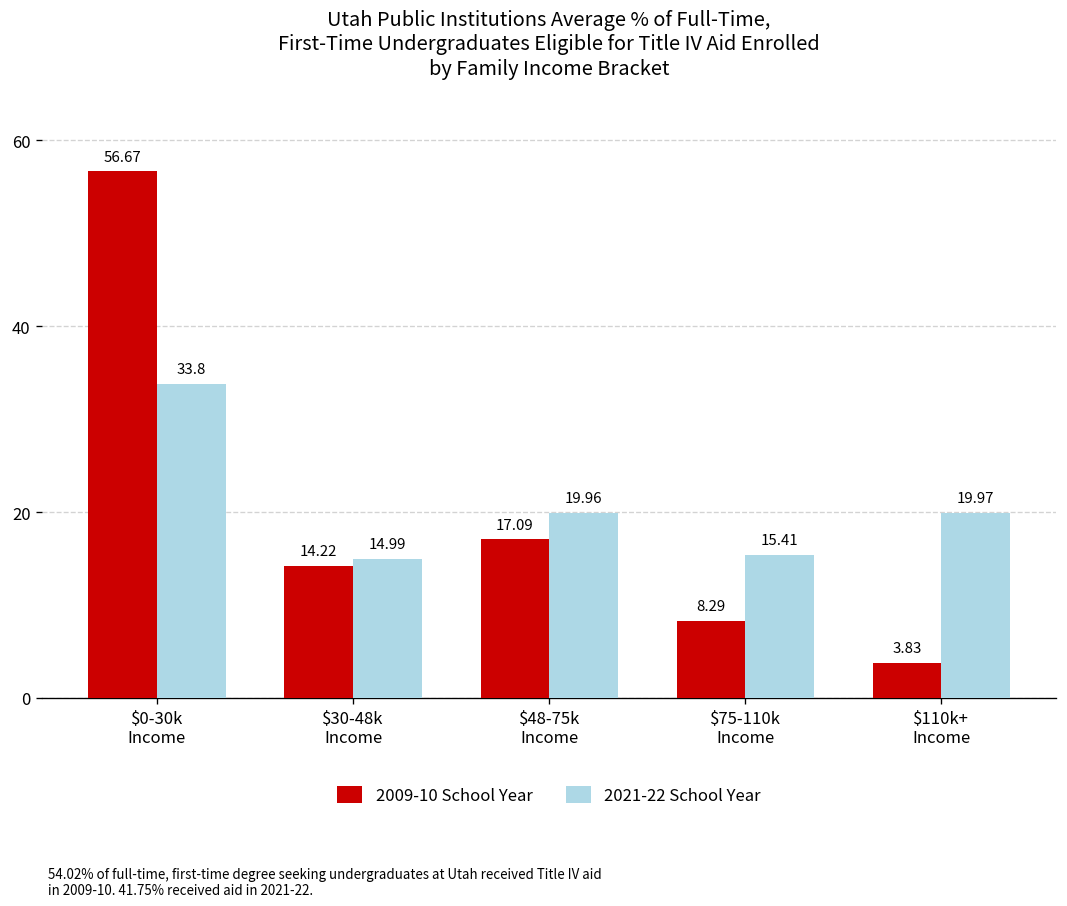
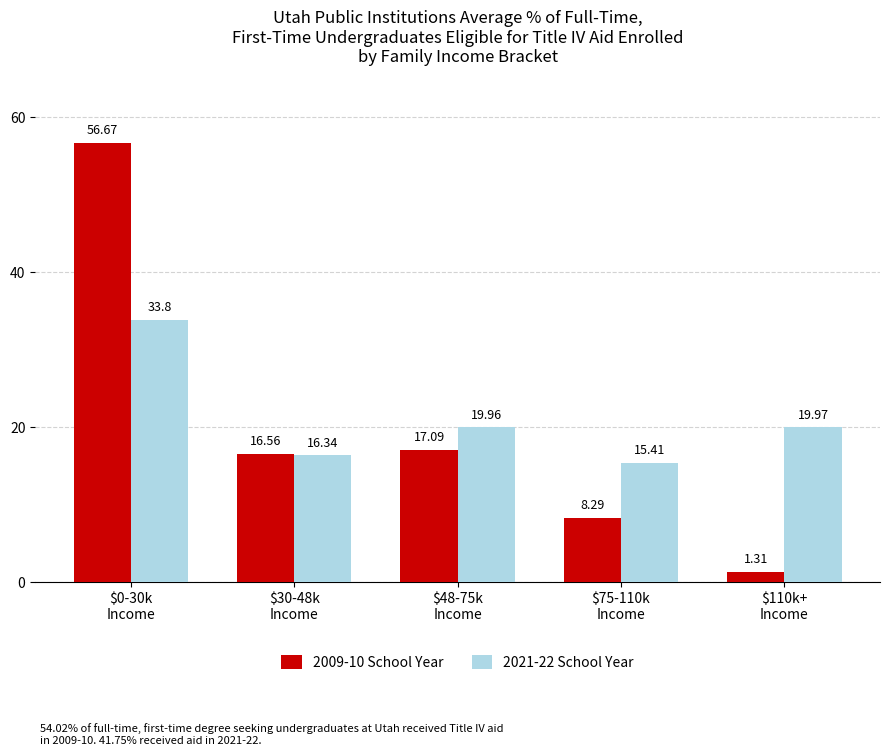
  {
    "2009-10 School Year": {
      "$0-30k Income": 56.67,
-     "$30-48k Income": 14.22,
+     "$30-48k Income": 16.56,
      "$48-75k Income": 17.09,
      "$75-110k Income": 8.29,
-     "$110k+ Income": 3.83
+     "$110k+ Income": 1.31
    },
    "2021-22 School Year": {
      "$0-30k Income": 33.8,
-     "$30-48k Income": 14.99,
+     "$30-48k Income": 16.34,
      "$48-75k Income": 19.96,
      "$75-110k Income": 15.41,
      "$110k+ Income": 19.97
    }
  }
